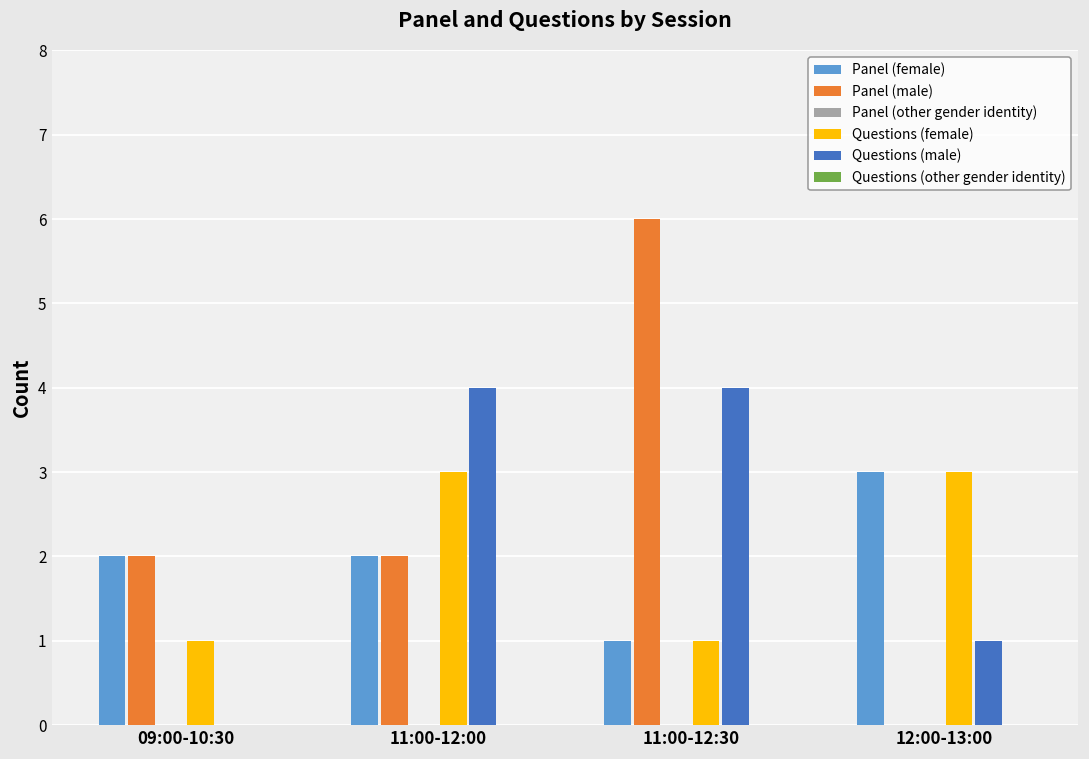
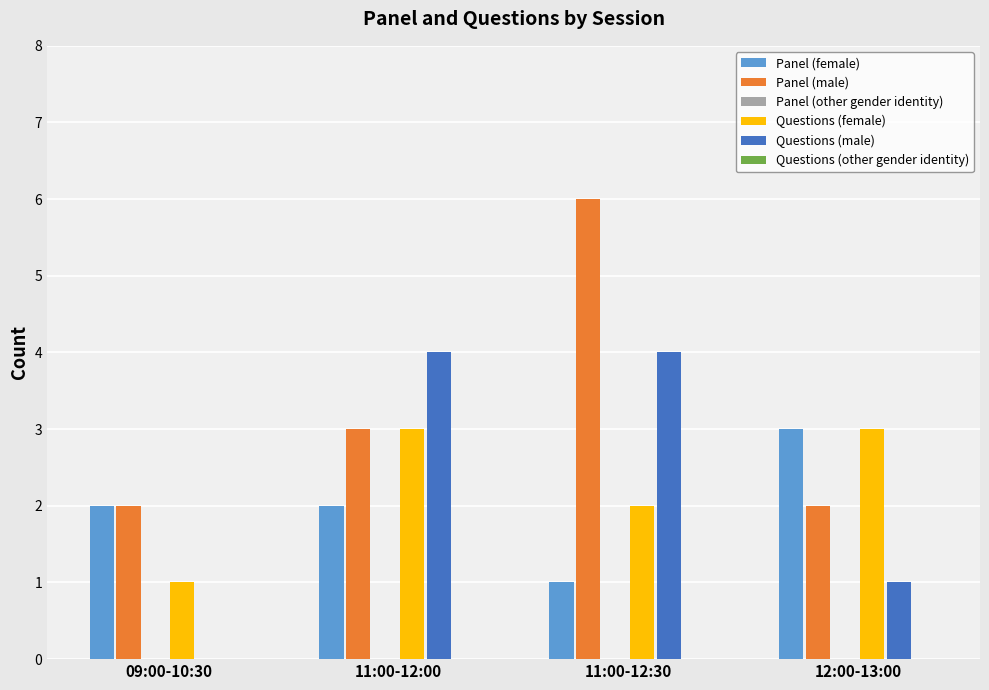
  {
    "Panel (male)": {
      "09:00-10:30": 2,
-     "11:00-12:00": 2,
+     "11:00-12:00": 3,
      "11:00-12:30": 6,
-     "12:00-13:00": 0
+     "12:00-13:00": 2
    },
    "Panel (other gender identity)": {
      "09:00-10:30": 0,
      "11:00-12:00": 0,
      "11:00-12:30": 0,
      "12:00-13:00": 0
    },
    "Questions (female)": {
      "09:00-10:30": 1,
      "11:00-12:00": 3,
-     "11:00-12:30": 1,
+     "11:00-12:30": 2,
      "12:00-13:00": 3
    },
    "Questions (other gender identity)": {
      "09:00-10:30": 0,
      "11:00-12:00": 0,
      "11:00-12:30": 0,
      "12:00-13:00": 0
    }
  }
